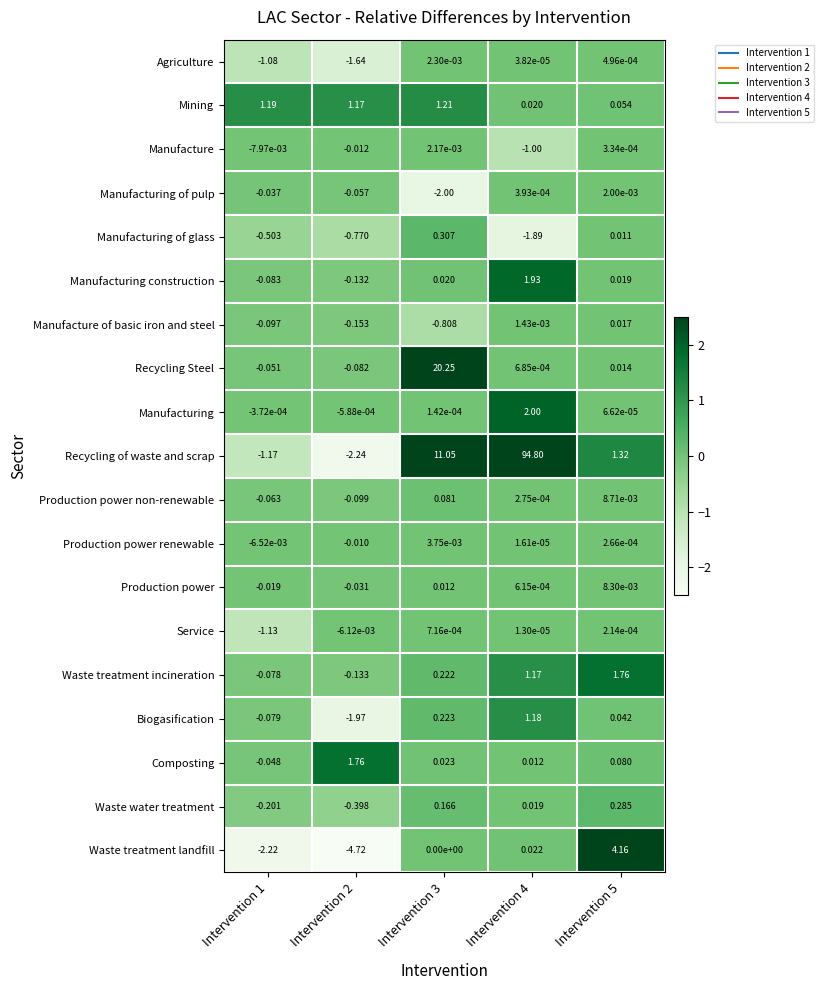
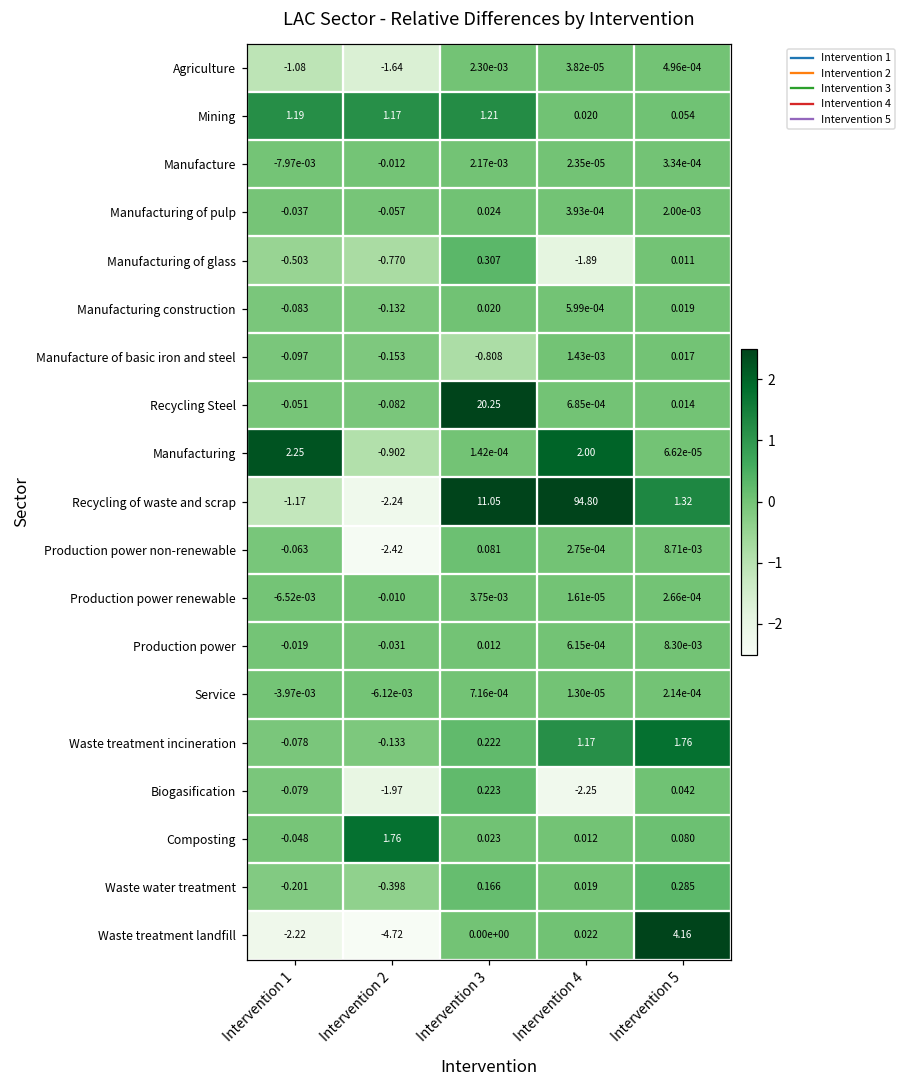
  {
    "Agriculture": {
      "Intervention 1": "-1.08",
      "Intervention 2": "-1.64",
      "Intervention 3": "2.30e-03",
      "Intervention 4": "3.82e-05",
      "Intervention 5": "4.96e-04"
    },
    "Mining": {
      "Intervention 1": "1.19",
      "Intervention 2": "1.17",
      "Intervention 3": "1.21",
      "Intervention 4": "0.020",
      "Intervention 5": "0.054"
    },
    "Manufacture": {
      "Intervention 1": "-7.97e-03",
      "Intervention 2": "-0.012",
      "Intervention 3": "2.17e-03",
-     "Intervention 4": "-1.00",
+     "Intervention 4": "2.35e-05",
      "Intervention 5": "3.34e-04"
    },
    "Manufacturing of pulp": {
      "Intervention 1": "-0.037",
      "Intervention 2": "-0.057",
-     "Intervention 3": "-2.00",
+     "Intervention 3": "0.024",
      "Intervention 4": "3.93e-04",
      "Intervention 5": "2.00e-03"
    },
    "Manufacturing of glass": {
      "Intervention 1": "-0.503",
      "Intervention 2": "-0.770",
      "Intervention 3": "0.307",
      "Intervention 4": "-1.89",
      "Intervention 5": "0.011"
    },
    "Manufacturing construction": {
      "Intervention 1": "-0.083",
      "Intervention 2": "-0.132",
      "Intervention 3": "0.020",
-     "Intervention 4": "1.93",
+     "Intervention 4": "5.99e-04",
      "Intervention 5": "0.019"
    },
    "Manufacture of basic iron and steel": {
      "Intervention 1": "-0.097",
      "Intervention 2": "-0.153",
      "Intervention 3": "-0.808",
      "Intervention 4": "1.43e-03",
      "Intervention 5": "0.017"
    },
    "Recycling Steel": {
      "Intervention 1": "-0.051",
      "Intervention 2": "-0.082",
      "Intervention 3": "20.25",
      "Intervention 4": "6.85e-04",
      "Intervention 5": "0.014"
    },
    "Manufacturing": {
-     "Intervention 1": "-3.72e-04",
-     "Intervention 2": "-5.88e-04",
+     "Intervention 1": "2.25",
+     "Intervention 2": "-0.902",
      "Intervention 3": "1.42e-04",
      "Intervention 4": "2.00",
      "Intervention 5": "6.62e-05"
    },
    "Recycling of waste and scrap": {
      "Intervention 1": "-1.17",
      "Intervention 2": "-2.24",
      "Intervention 3": "11.05",
      "Intervention 4": "94.80",
      "Intervention 5": "1.32"
    },
    "Production power non-renewable": {
      "Intervention 1": "-0.063",
-     "Intervention 2": "-0.099",
+     "Intervention 2": "-2.42",
      "Intervention 3": "0.081",
      "Intervention 4": "2.75e-04",
      "Intervention 5": "8.71e-03"
    },
    "Production power renewable": {
      "Intervention 1": "-6.52e-03",
      "Intervention 2": "-0.010",
      "Intervention 3": "3.75e-03",
      "Intervention 4": "1.61e-05",
      "Intervention 5": "2.66e-04"
    },
    "Production power": {
      "Intervention 1": "-0.019",
      "Intervention 2": "-0.031",
      "Intervention 3": "0.012",
      "Intervention 4": "6.15e-04",
      "Intervention 5": "8.30e-03"
    },
    "Service": {
-     "Intervention 1": "-1.13",
+     "Intervention 1": "-3.97e-03",
      "Intervention 2": "-6.12e-03",
      "Intervention 3": "7.16e-04",
      "Intervention 4": "1.30e-05",
      "Intervention 5": "2.14e-04"
    },
    "Waste treatment incineration": {
      "Intervention 1": "-0.078",
      "Intervention 2": "-0.133",
      "Intervention 3": "0.222",
      "Intervention 4": "1.17",
      "Intervention 5": "1.76"
    },
    "Biogasification": {
      "Intervention 1": "-0.079",
      "Intervention 2": "-1.97",
      "Intervention 3": "0.223",
-     "Intervention 4": "1.18",
+     "Intervention 4": "-2.25",
      "Intervention 5": "0.042"
    },
    "Composting": {
      "Intervention 1": "-0.048",
      "Intervention 2": "1.76",
      "Intervention 3": "0.023",
      "Intervention 4": "0.012",
      "Intervention 5": "0.080"
    },
    "Waste water treatment": {
      "Intervention 1": "-0.201",
      "Intervention 2": "-0.398",
      "Intervention 3": "0.166",
      "Intervention 4": "0.019",
      "Intervention 5": "0.285"
    },
    "Waste treatment landfill": {
      "Intervention 1": "-2.22",
      "Intervention 2": "-4.72",
      "Intervention 3": "0.00e+00",
      "Intervention 4": "0.022",
      "Intervention 5": "4.16"
    }
  }
